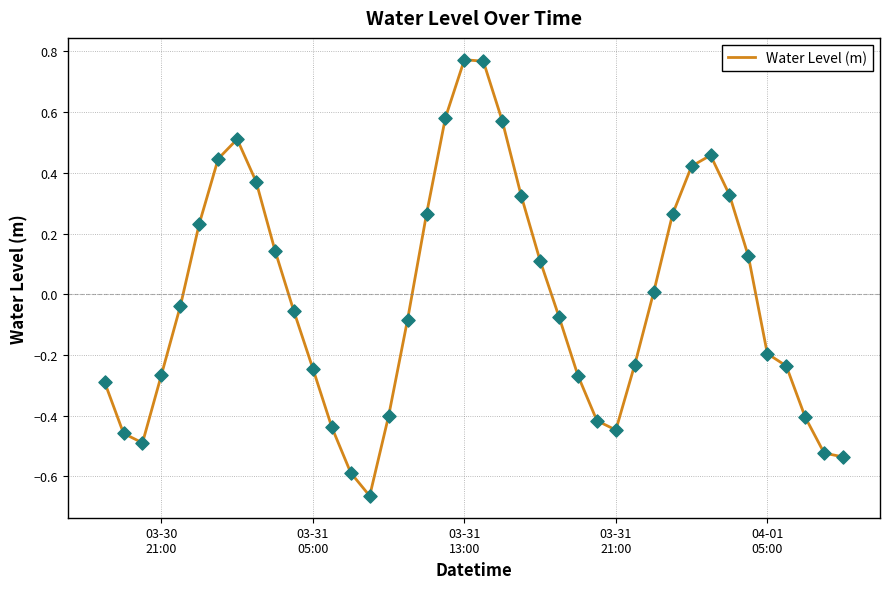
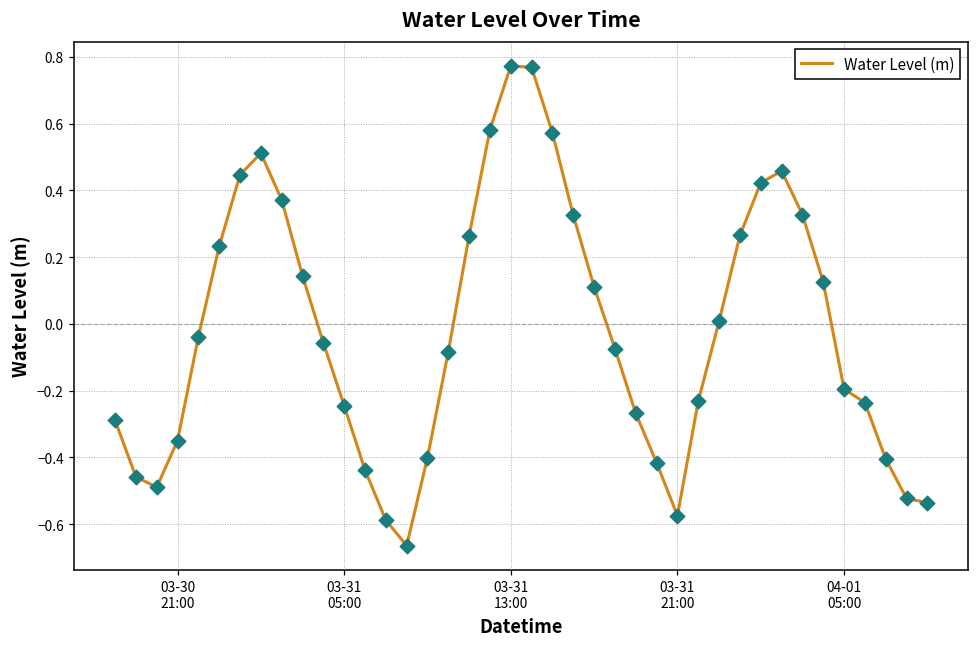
  {
-   "03-30 21:00": -0.27,
+   "03-30 21:00": -0.35,
    "03-31 05:00": -0.24,
    "03-31 13:00": 0.77,
-   "03-31 21:00": -0.45,
+   "03-31 21:00": -0.57,
    "04-01 05:00": -0.20
  }
